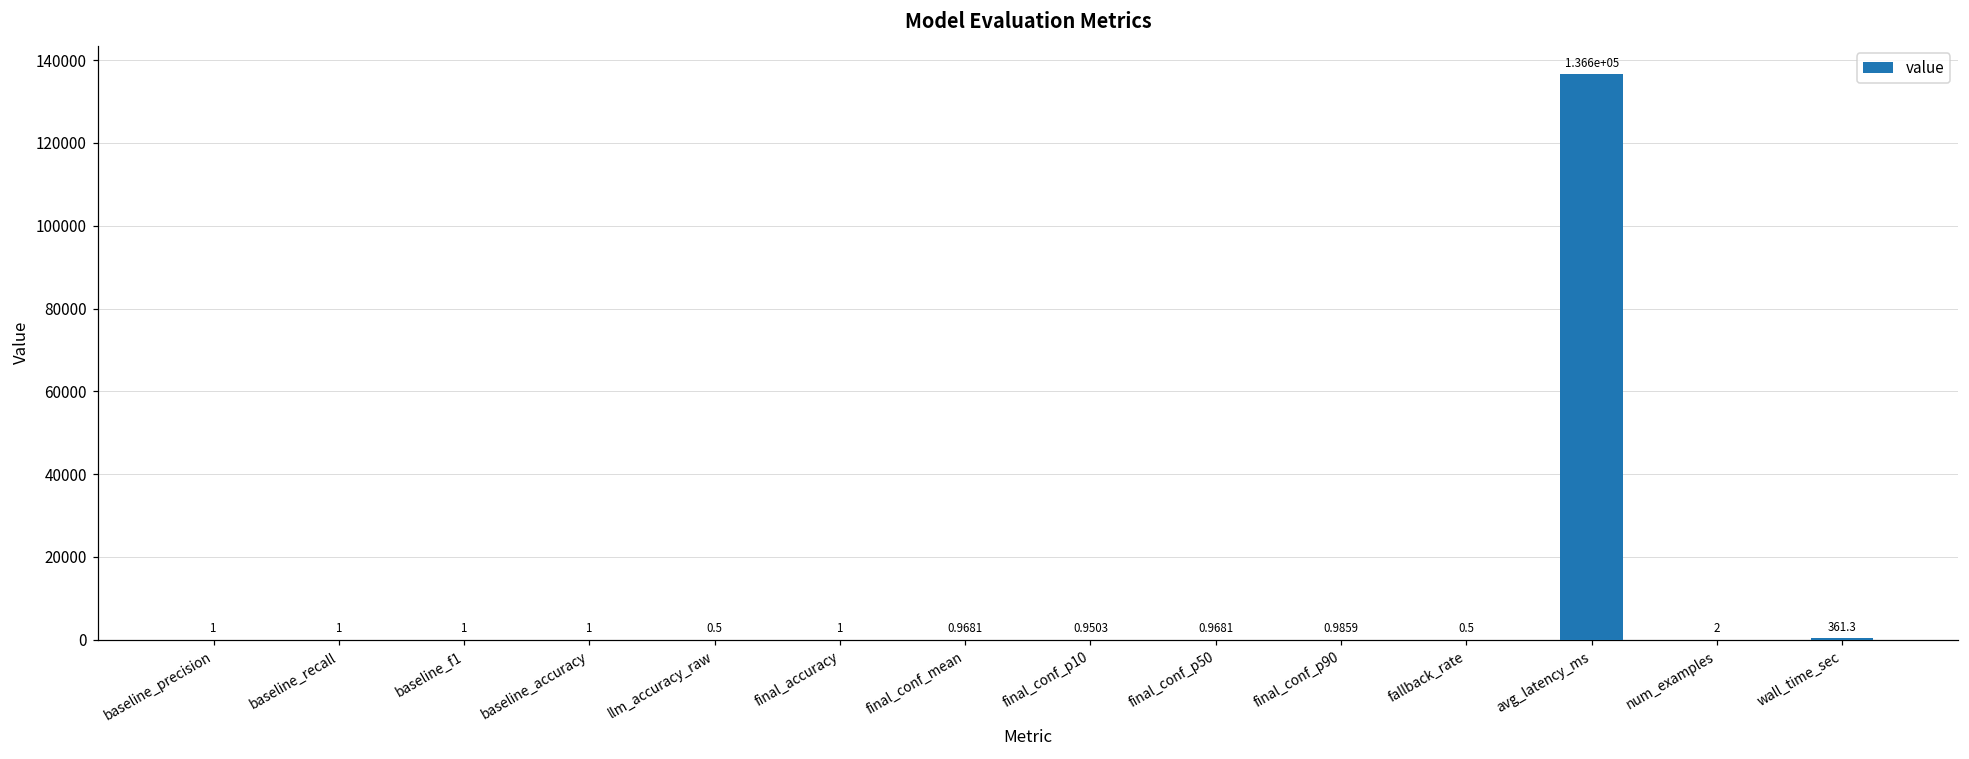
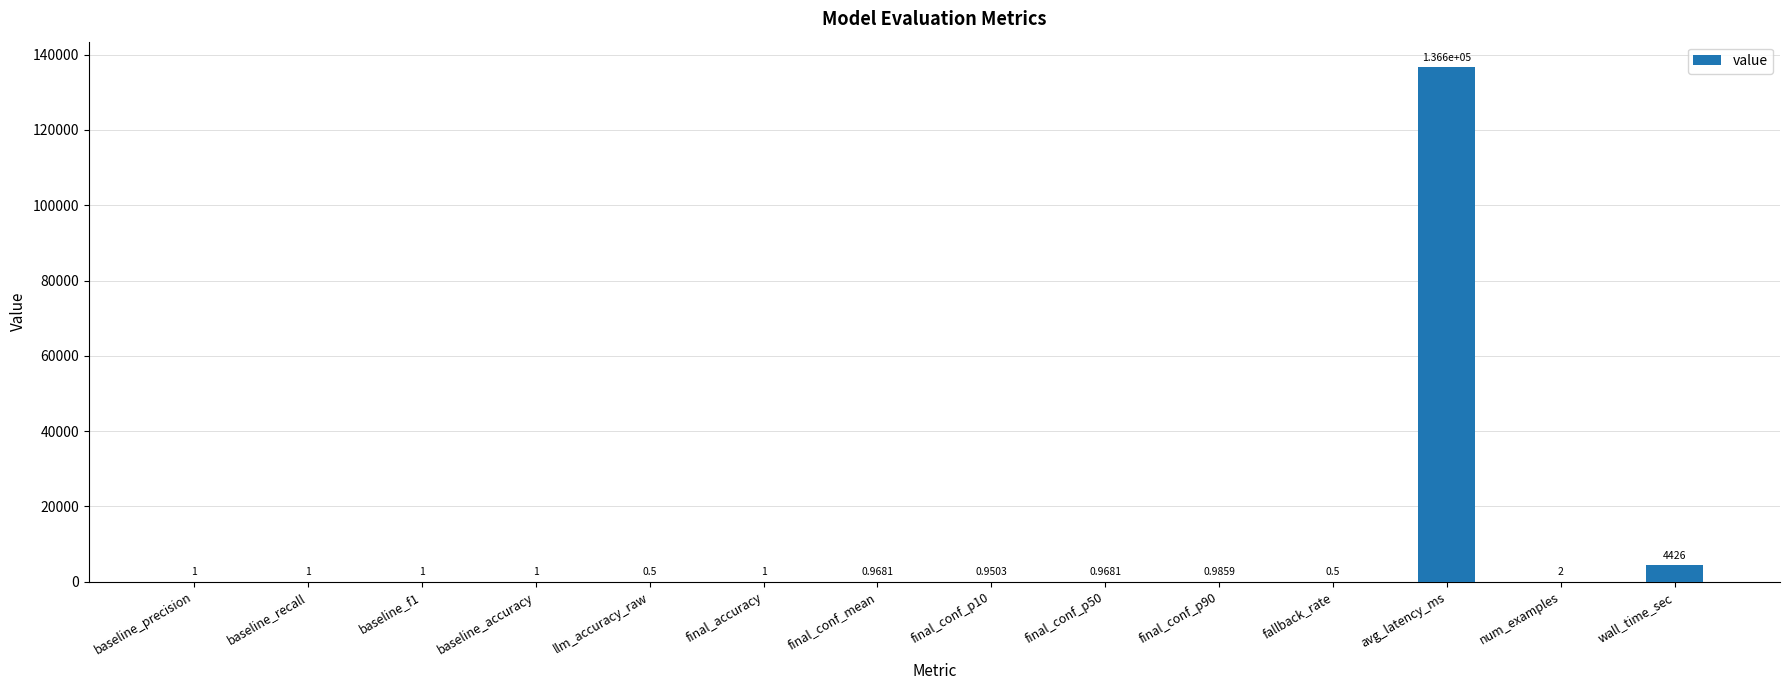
  {
    "baseline_precision": 1,
    "baseline_recall": 1,
    "baseline_f1": 1,
    "baseline_accuracy": 1,
    "llm_accuracy_raw": 0.5,
    "final_accuracy": 1,
    "final_conf_mean": 0.9681,
    "final_conf_p10": 0.9503,
    "final_conf_p50": 0.9681,
    "final_conf_p90": 0.9859,
    "fallback_rate": 0.5,
    "num_examples": 2,
-   "wall_time_sec": 361.3
+   "wall_time_sec": 4426
  }
